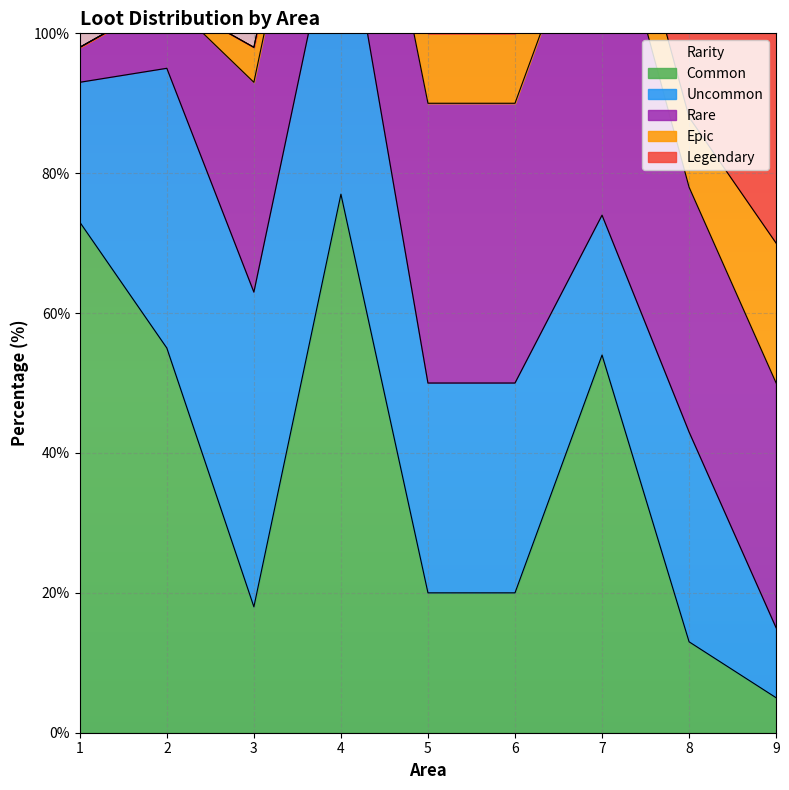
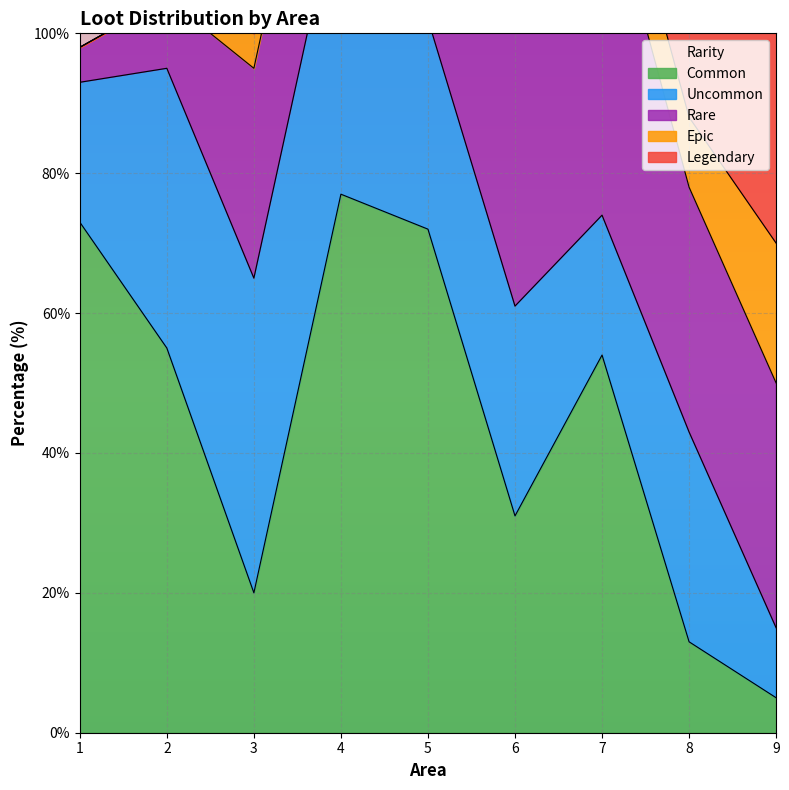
  {
    "Common": {
      "1": "73%",
      "2": "55%",
-     "3": "18%",
+     "3": "20%",
      "4": "77%",
-     "5": "20%",
-     "6": "20%",
+     "5": "72%",
+     "6": "31%",
      "7": "54%",
      "8": "13%",
      "9": "5%"
    },
    "Uncommon": {
      "1": "20%",
      "2": "40%",
      "3": "45%",
      "6": "30%",
      "7": "20%",
      "8": "30%",
      "9": "10%"
    },
    "Rare": {
      "3": "30%",
      "8": "35%",
      "9": "35%"
    },
    "Epic": {
      "9": "20%"
    },
    "Legendary": {
      "9": "30%"
    }
  }
